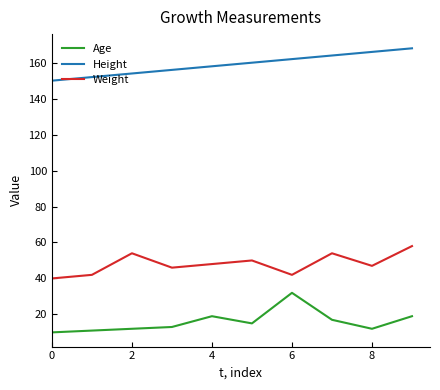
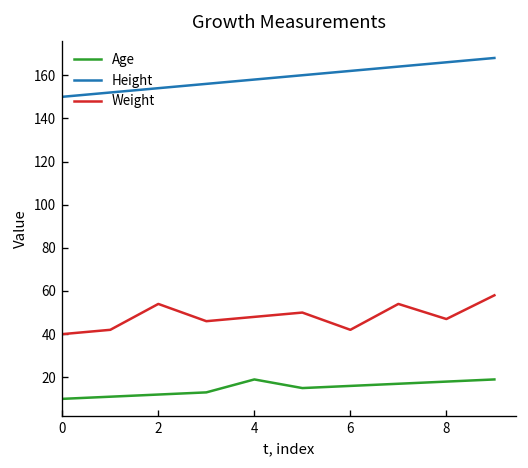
  {
    "Age": {
      "0": 10,
      "2": 12,
      "4": 19,
-     "6": 32,
-     "8": 12
+     "6": 16,
+     "8": 18
    },
    "Height": {
      "0": 150,
      "2": 154,
      "4": 158,
      "6": 162,
      "8": 166
    },
    "Weight": {
      "0": 40,
      "2": 54,
      "4": 48,
      "6": 42,
      "8": 47
    }
  }
